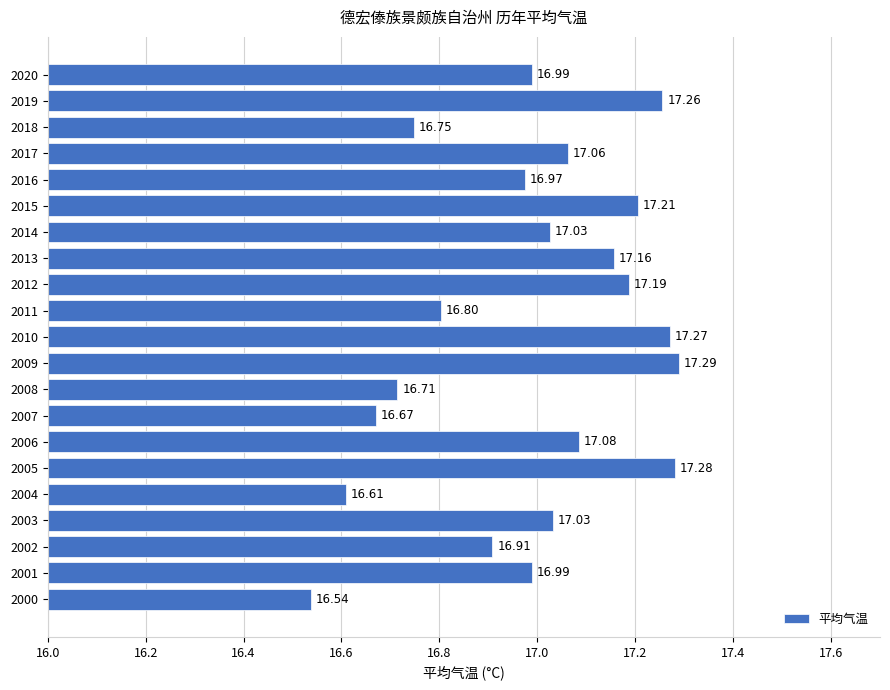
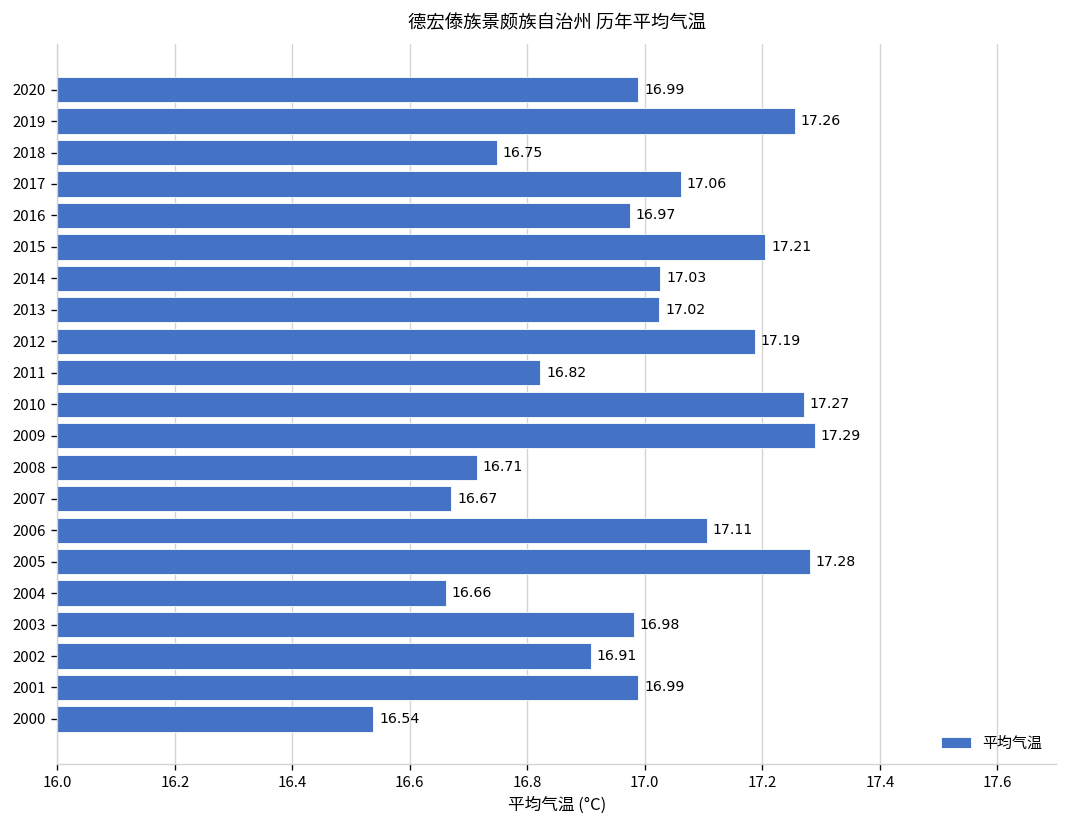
  {
    "2020": 16.99,
    "2019": 17.26,
    "2018": 16.75,
    "2017": 17.06,
    "2016": 16.97,
    "2015": 17.21,
    "2014": 17.03,
-   "2013": 17.16,
+   "2013": 17.02,
    "2012": 17.19,
-   "2011": 16.80,
+   "2011": 16.82,
    "2010": 17.27,
    "2009": 17.29,
    "2008": 16.71,
    "2007": 16.67,
-   "2006": 17.08,
+   "2006": 17.11,
    "2005": 17.28,
-   "2004": 16.61,
-   "2003": 17.03,
+   "2004": 16.66,
+   "2003": 16.98,
    "2002": 16.91,
    "2001": 16.99,
    "2000": 16.54
  }
